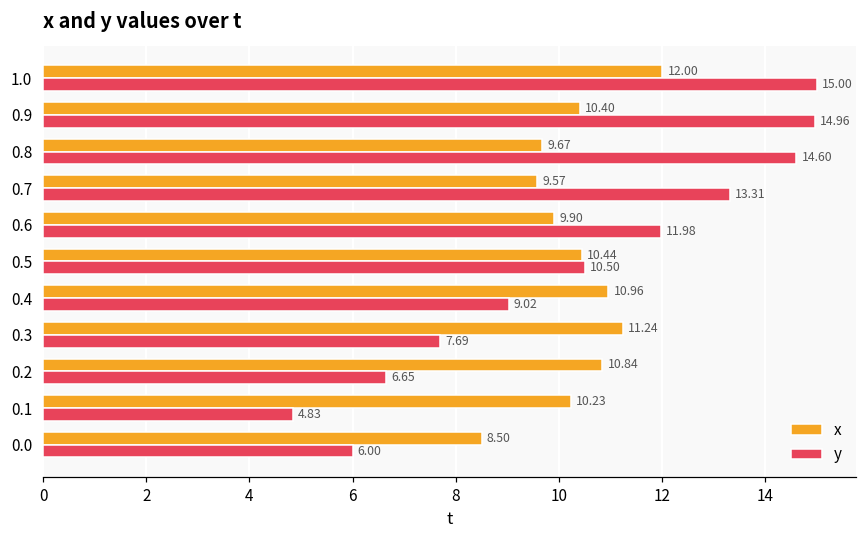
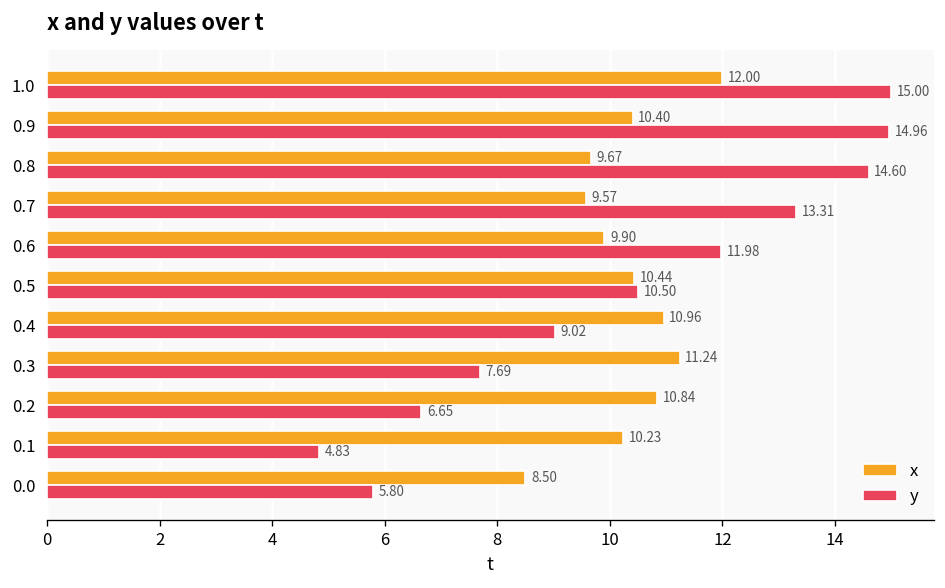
  {
    "x": {
      "1.0": 12.00,
      "0.9": 10.40,
      "0.8": 9.67,
      "0.7": 9.57,
      "0.6": 9.90,
      "0.5": 10.44,
      "0.4": 10.96,
      "0.3": 11.24,
      "0.2": 10.84,
      "0.1": 10.23,
      "0.0": 8.50
    },
    "y": {
      "1.0": 15.00,
      "0.9": 14.96,
      "0.8": 14.60,
      "0.7": 13.31,
      "0.6": 11.98,
      "0.5": 10.50,
      "0.4": 9.02,
      "0.3": 7.69,
      "0.2": 6.65,
      "0.1": 4.83,
-     "0.0": 6.00
+     "0.0": 5.80
    }
  }
